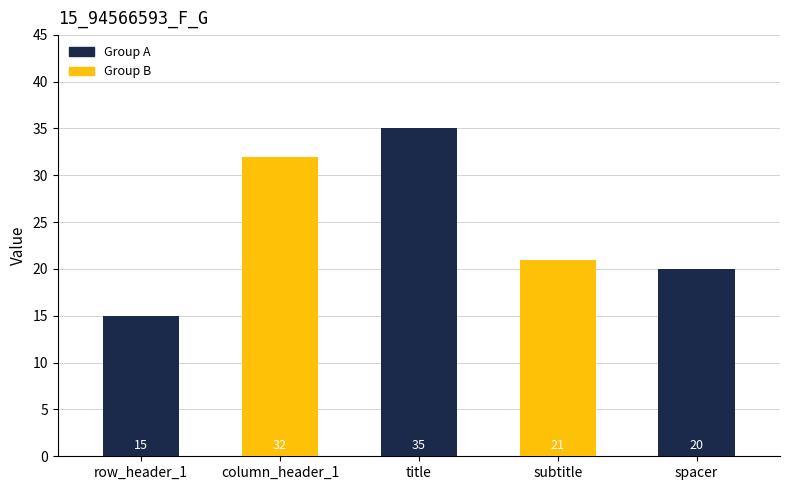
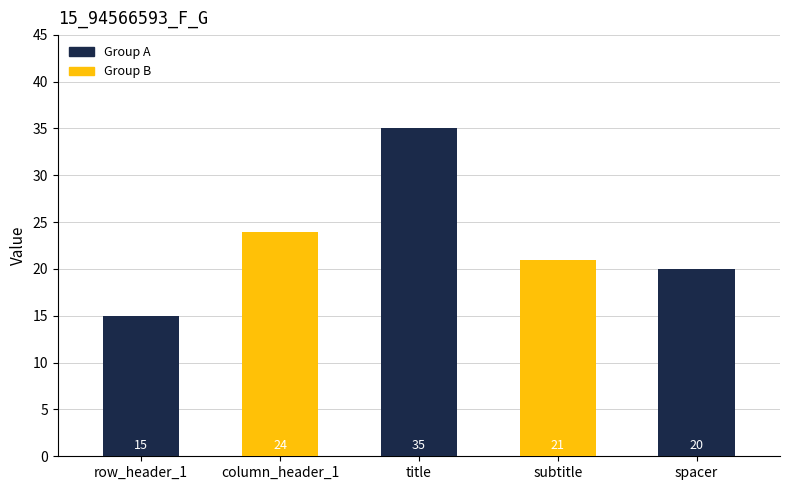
  {
    "row_header_1": 15,
-   "column_header_1": 32,
+   "column_header_1": 24,
    "title": 35,
    "subtitle": 21,
    "spacer": 20
  }
